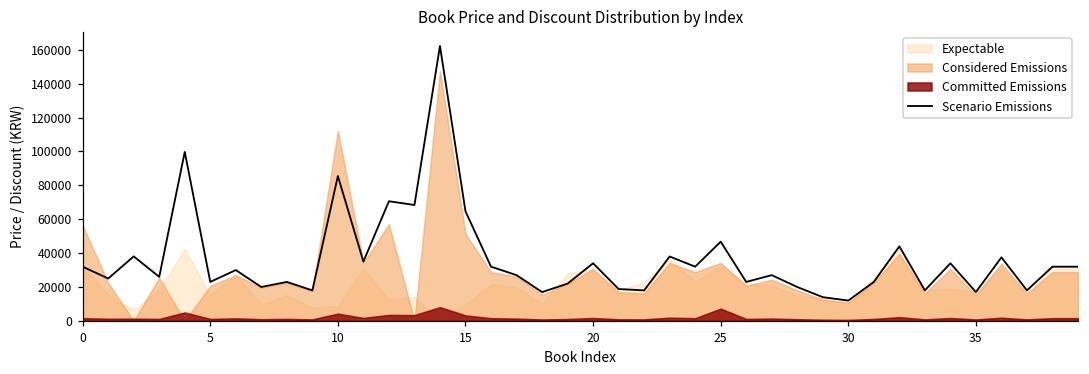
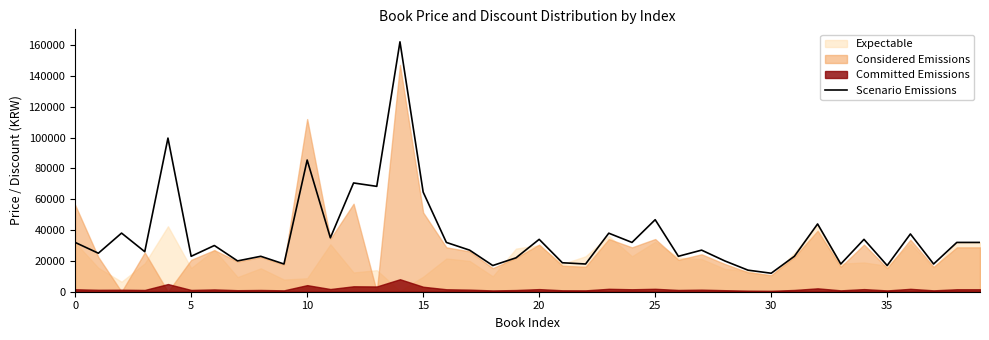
  {
    "Scenario Emissions": {
      "5": 23000,
      "10": 85000,
      "15": 65000,
      "20": 34000,
      "25": 47000
    },
    "Expectable": {
      "5": 15000,
      "10": 9000,
      "15": 10000,
      "25": 32000
    },
    "Considered Emissions": {
      "0": 56000,
      "5": 21000,
      "10": 112000,
      "15": 51000,
      "25": 34000
    },
    "Committed Emissions": {
      "10": 4000,
      "15": 3000,
      "20": 2000,
-     "25": 7000
+     "25": 2000
    }
  }
